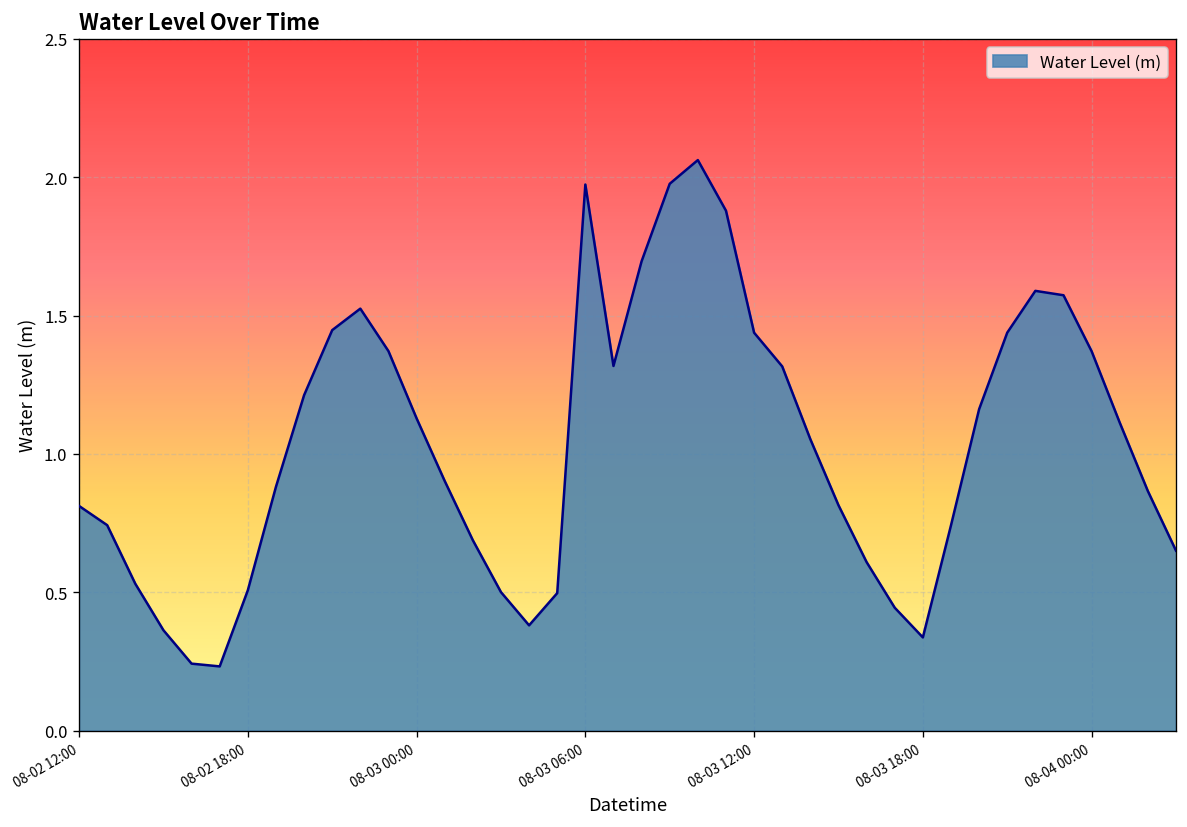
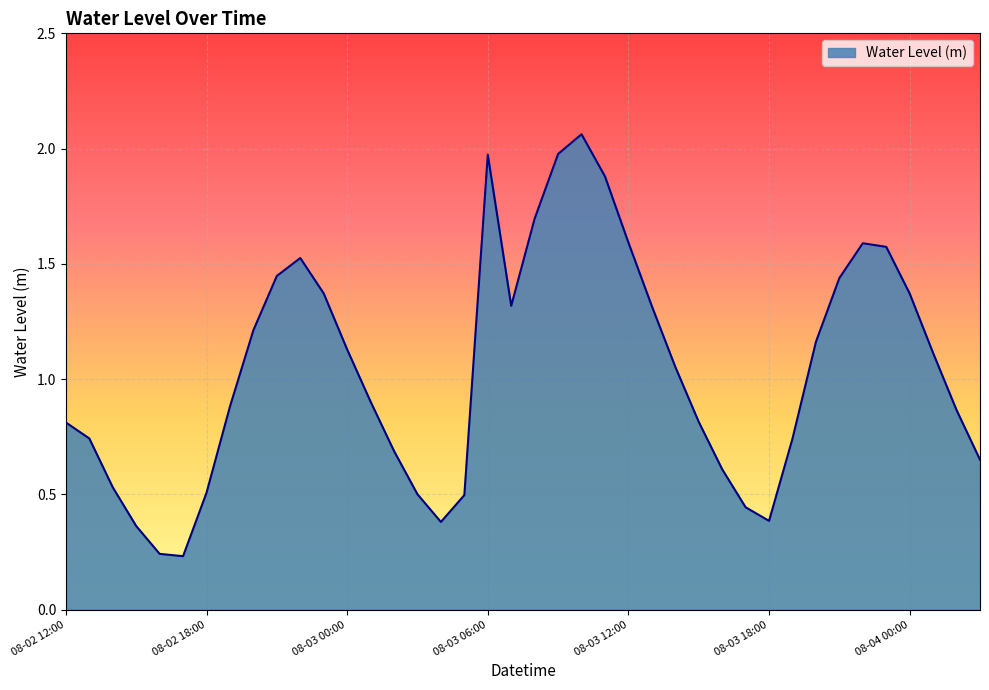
  {
    "08-02 12:00": 0.81,
    "08-02 18:00": 0.51,
    "08-03 00:00": 1.13,
    "08-03 06:00": 1.97,
-   "08-03 12:00": 1.44,
-   "08-03 18:00": 0.34,
+   "08-03 12:00": 1.59,
+   "08-03 18:00": 0.39,
    "08-04 00:00": 1.37
  }
